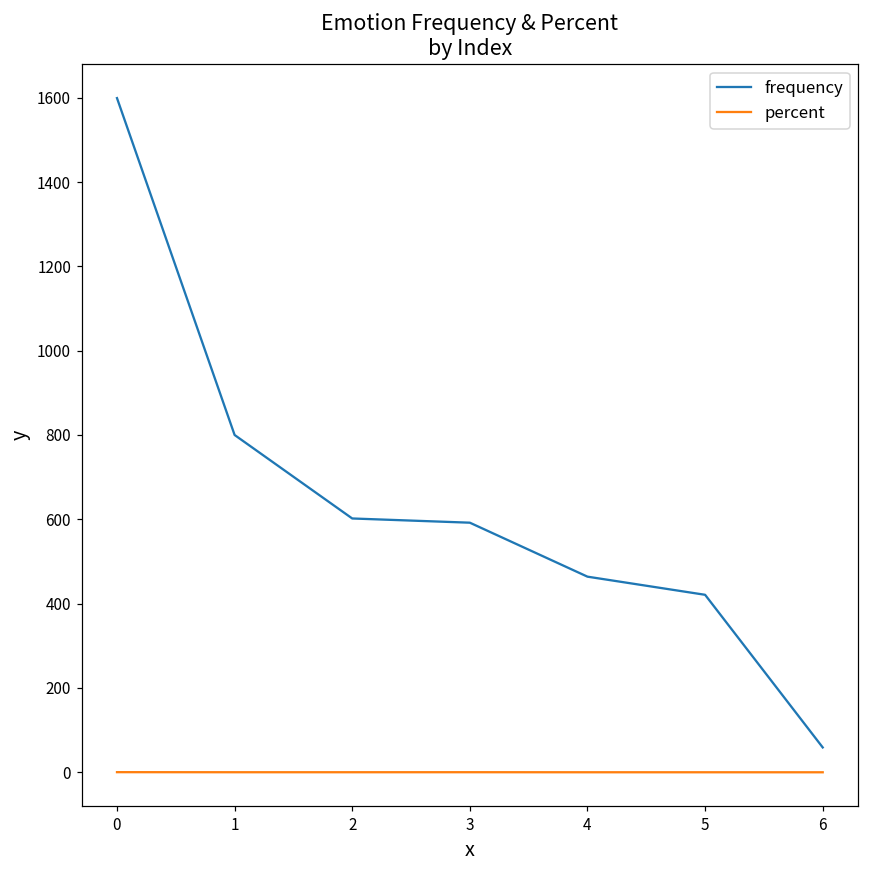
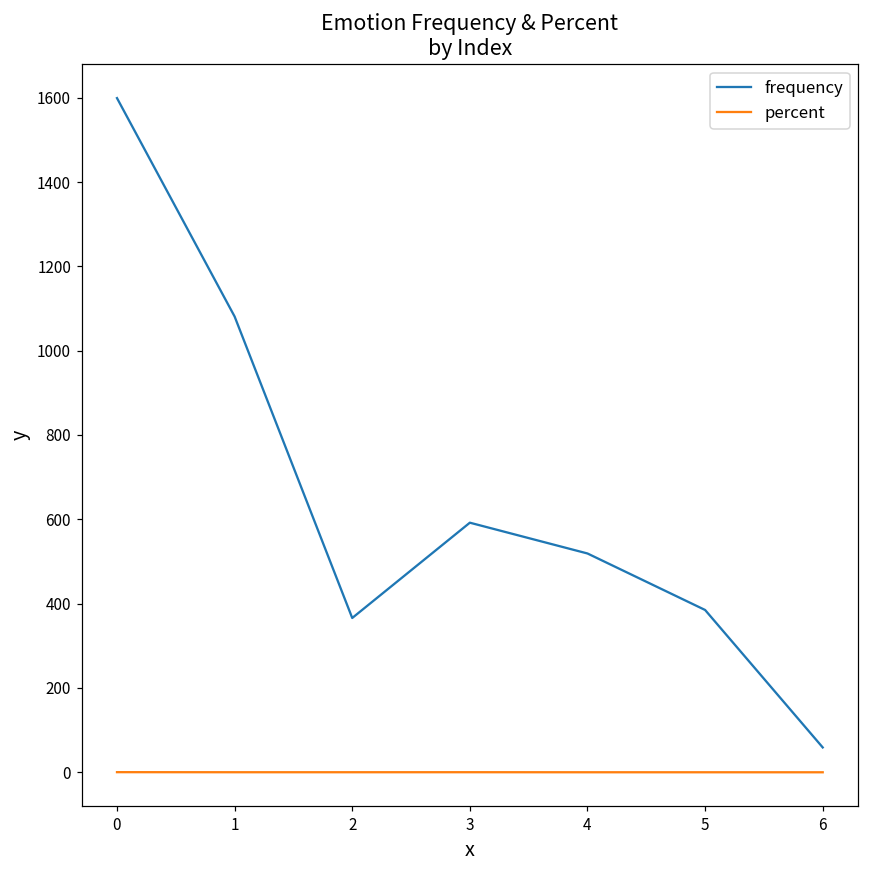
  {
    "frequency": {
      "0": 1600,
-     "1": 800,
-     "2": 600,
+     "1": 1080,
+     "2": 370,
      "3": 590,
-     "4": 460,
-     "5": 420,
+     "4": 520,
+     "5": 390,
      "6": 60
    },
    "percent": {
      "0": 0,
      "1": 0,
      "2": 0,
      "3": 0,
      "4": 0,
      "5": 0,
      "6": 0
    }
  }
